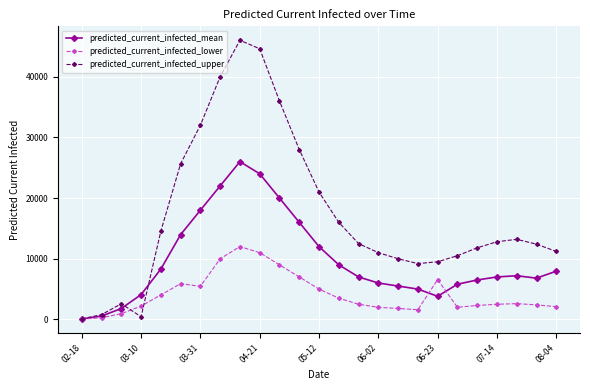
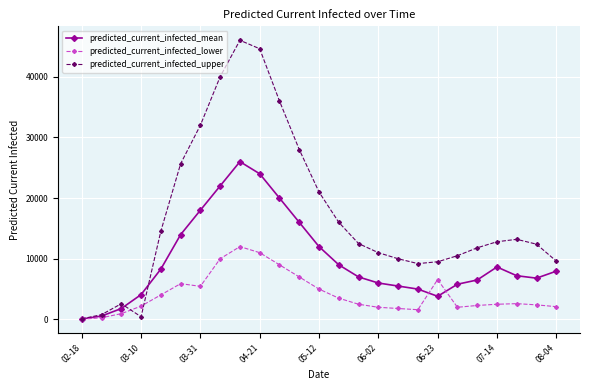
  {
    "predicted_current_infected_mean": {
      "03-10": 4000,
      "03-31": 18000,
      "04-21": 24000,
      "05-12": 12000,
      "06-02": 6000,
      "06-23": 4000,
-     "07-14": 7000,
+     "07-14": 9000,
      "08-04": 8000
    },
    "predicted_current_infected_lower": {
      "03-10": 2000,
      "03-31": 5000,
      "04-21": 11000,
      "05-12": 5000,
      "06-02": 2000,
      "06-23": 7000,
      "07-14": 3000,
      "08-04": 2000
    },
    "predicted_current_infected_upper": {
      "03-10": 0,
      "03-31": 32000,
      "04-21": 45000,
      "05-12": 21000,
      "06-02": 11000,
      "06-23": 10000,
      "07-14": 13000,
-     "08-04": 11000
+     "08-04": 10000
    }
  }
